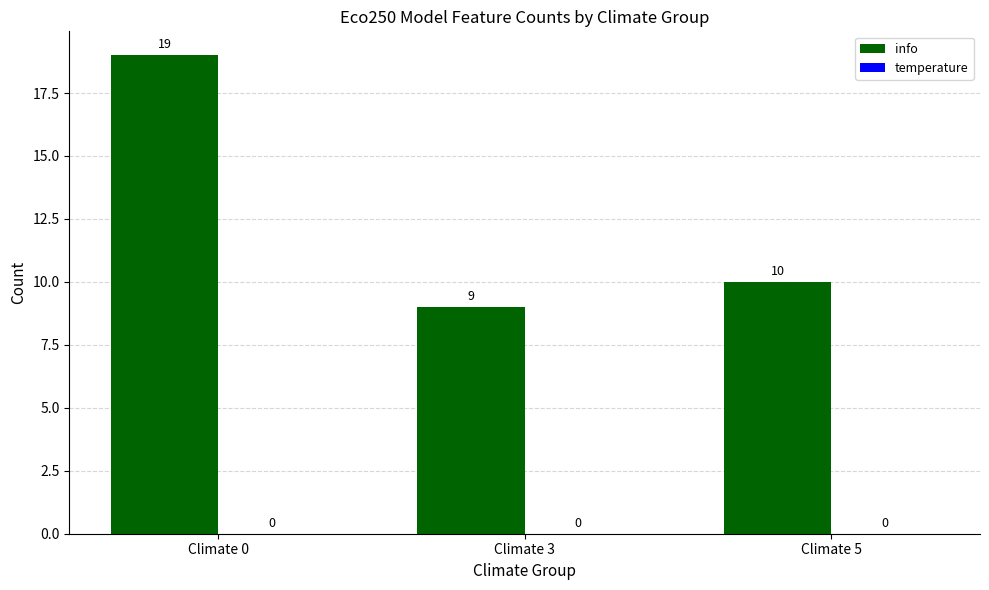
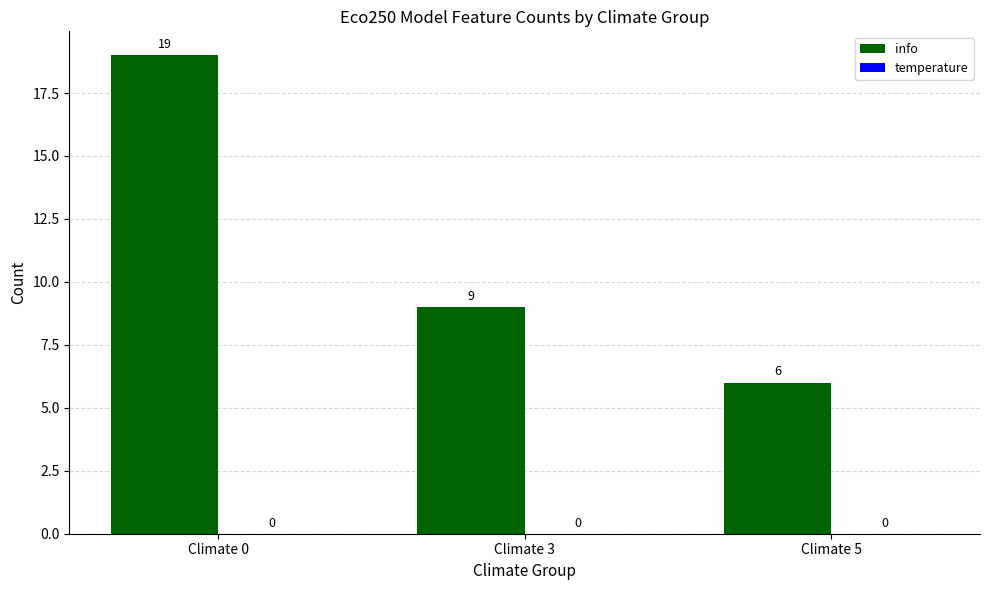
  {
    "info": {
      "Climate 0": 19,
      "Climate 3": 9,
-     "Climate 5": 10
+     "Climate 5": 6
    },
    "temperature": {
      "Climate 0": 0,
      "Climate 3": 0,
      "Climate 5": 0
    }
  }
